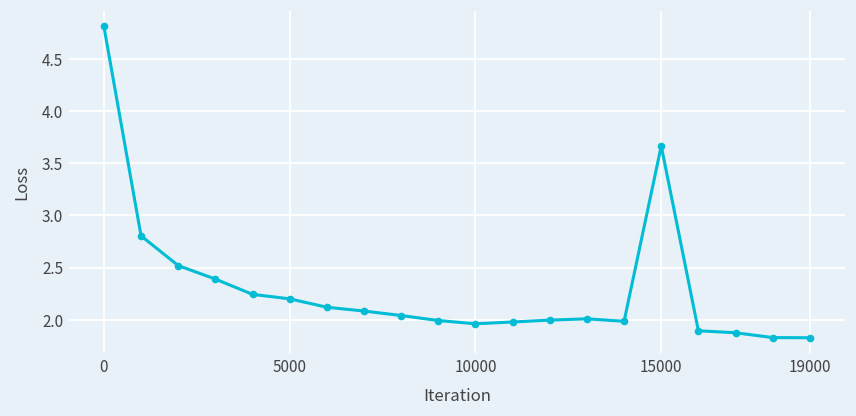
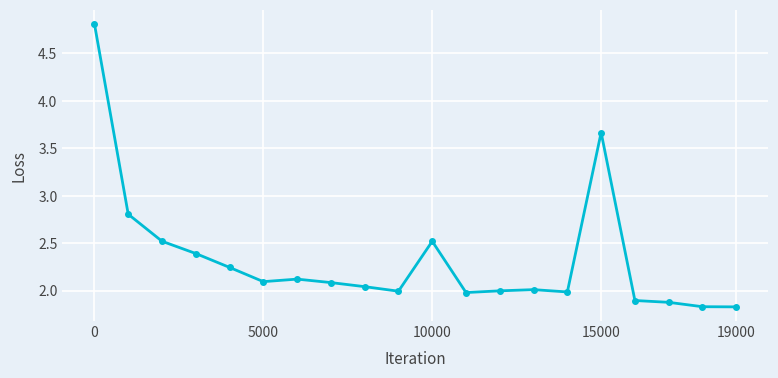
  {
    "0": 4.8,
-   "5000": 2.2,
-   "10000": 2.0,
+   "5000": 2.1,
+   "10000": 2.5,
    "15000": 3.7,
    "19000": 1.8
  }
